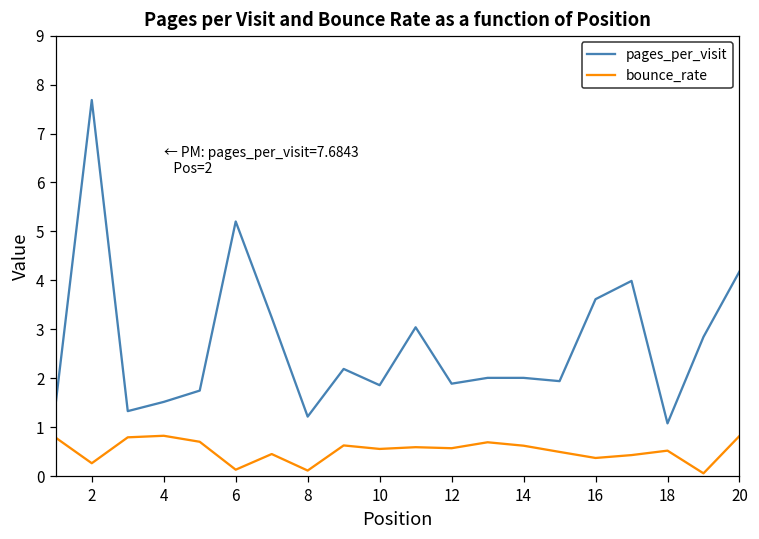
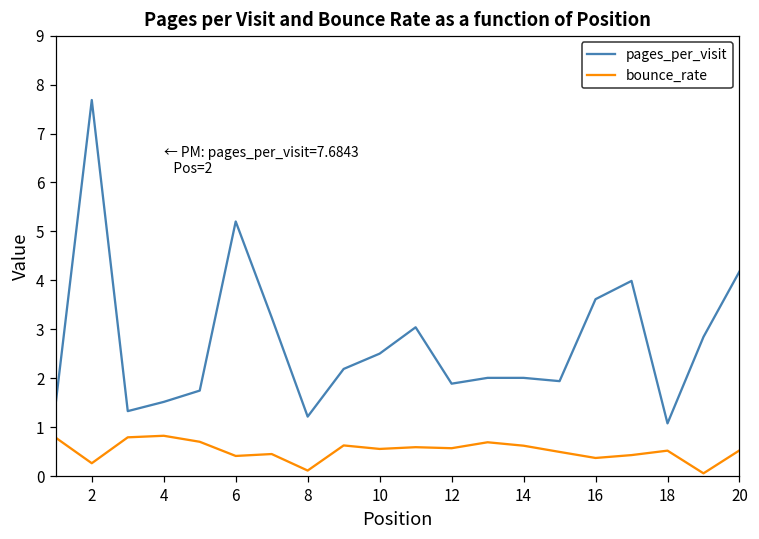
  {
    "pages_per_visit": {
      "2": 7.7,
      "4": 1.5,
      "6": 5.2,
      "8": 1.2,
-     "10": 1.9,
+     "10": 2.5,
      "12": 1.9,
      "14": 2.0,
      "16": 3.6,
      "18": 1.1,
      "20": 4.2
    },
    "bounce_rate": {
      "2": 0.3,
      "4": 0.8,
-     "6": 0.1,
+     "6": 0.4,
      "8": 0.1,
      "10": 0.6,
      "12": 0.6,
      "14": 0.6,
      "16": 0.4,
      "18": 0.5,
-     "20": 0.8
+     "20": 0.5
    }
  }
